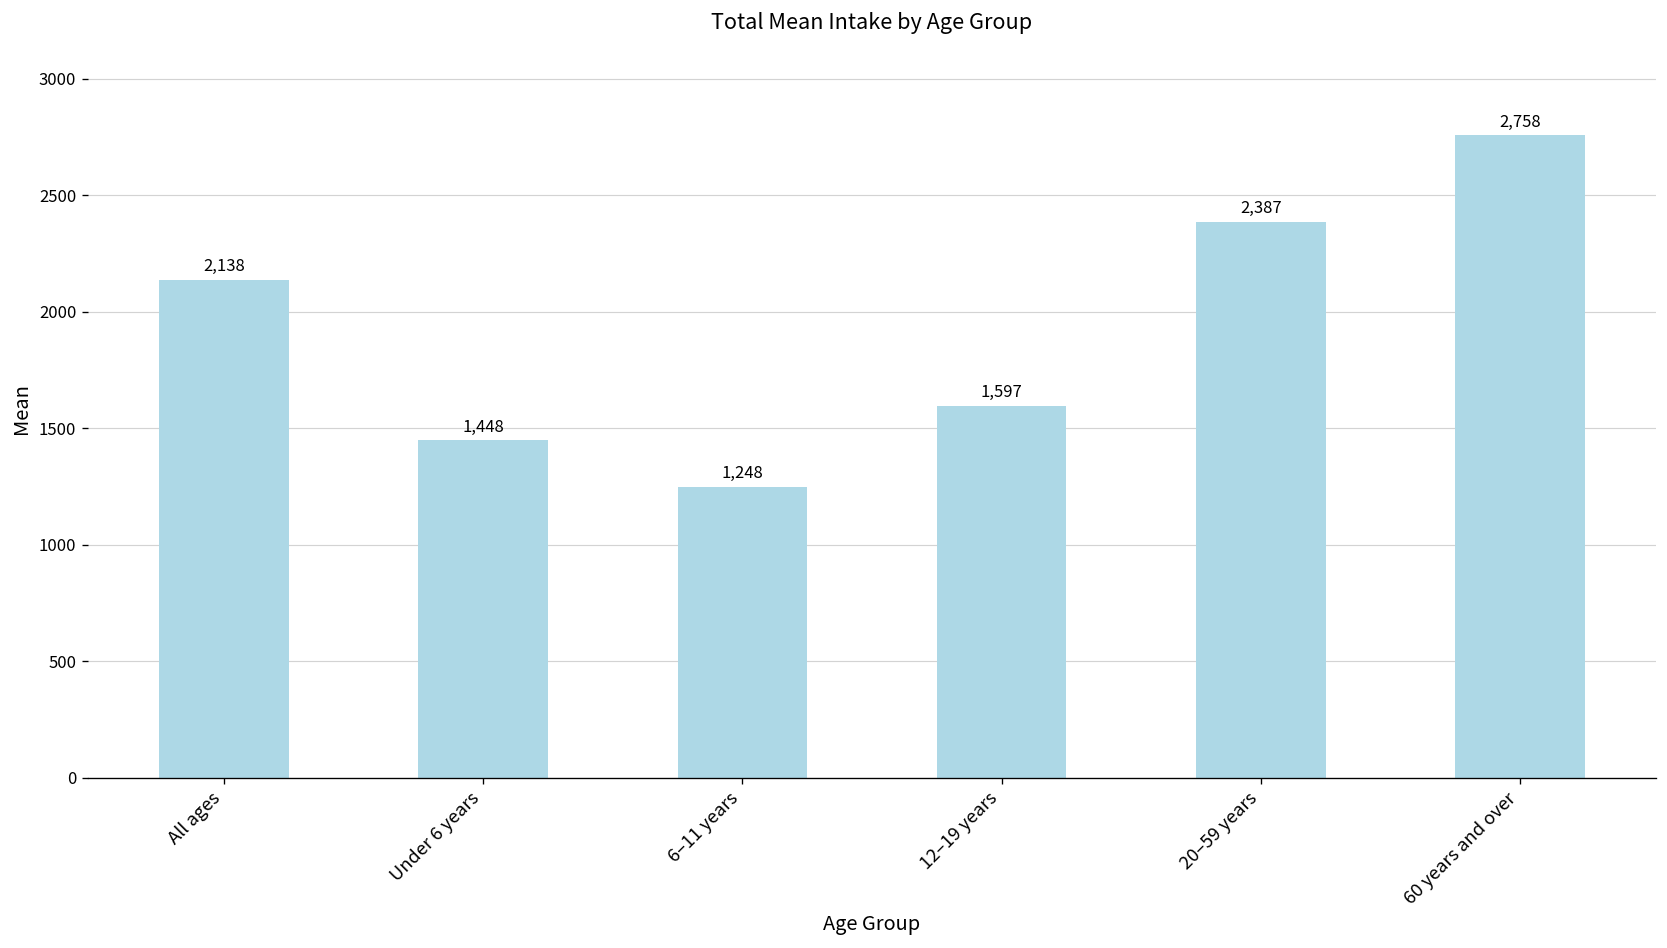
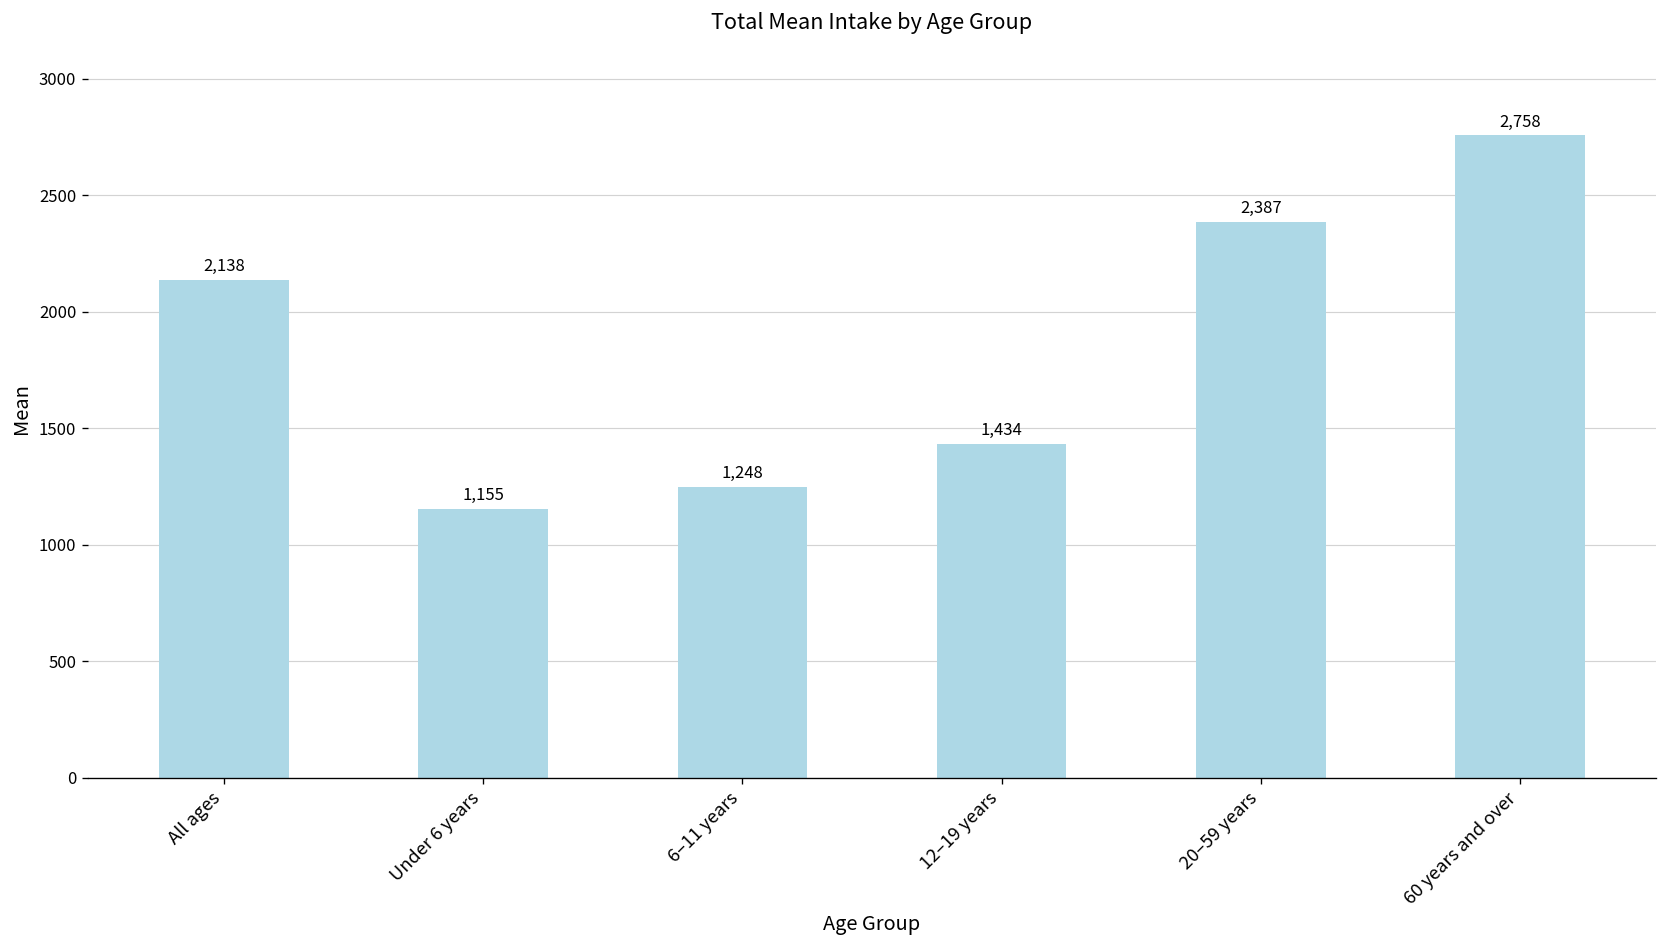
  {
    "All ages": "2,138",
-   "Under 6 years": "1,448",
+   "Under 6 years": "1,155",
    "6–11 years": "1,248",
-   "12–19 years": "1,597",
+   "12–19 years": "1,434",
    "20–59 years": "2,387",
    "60 years and over": "2,758"
  }
